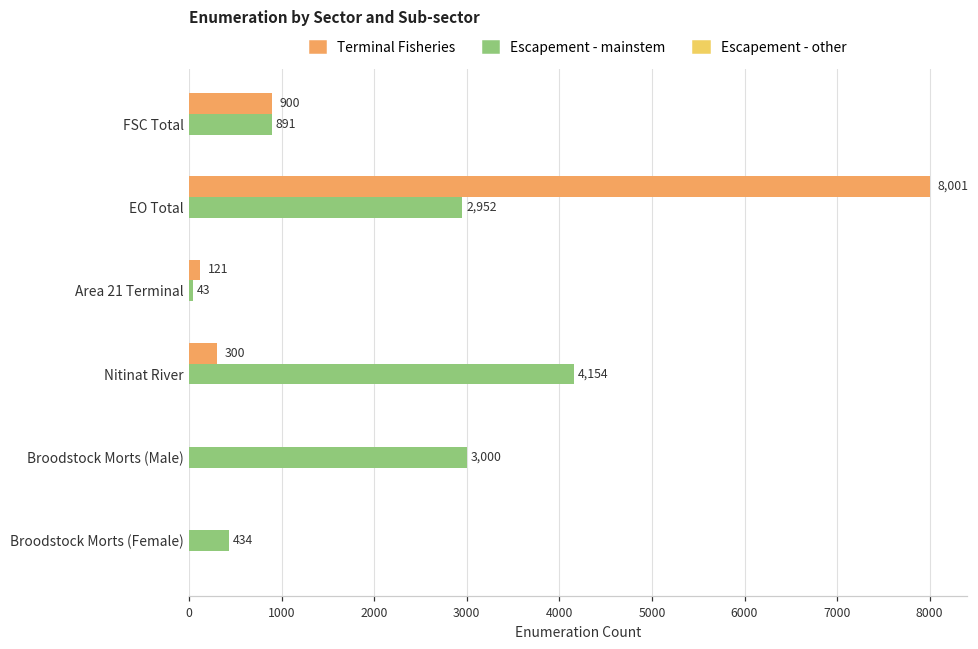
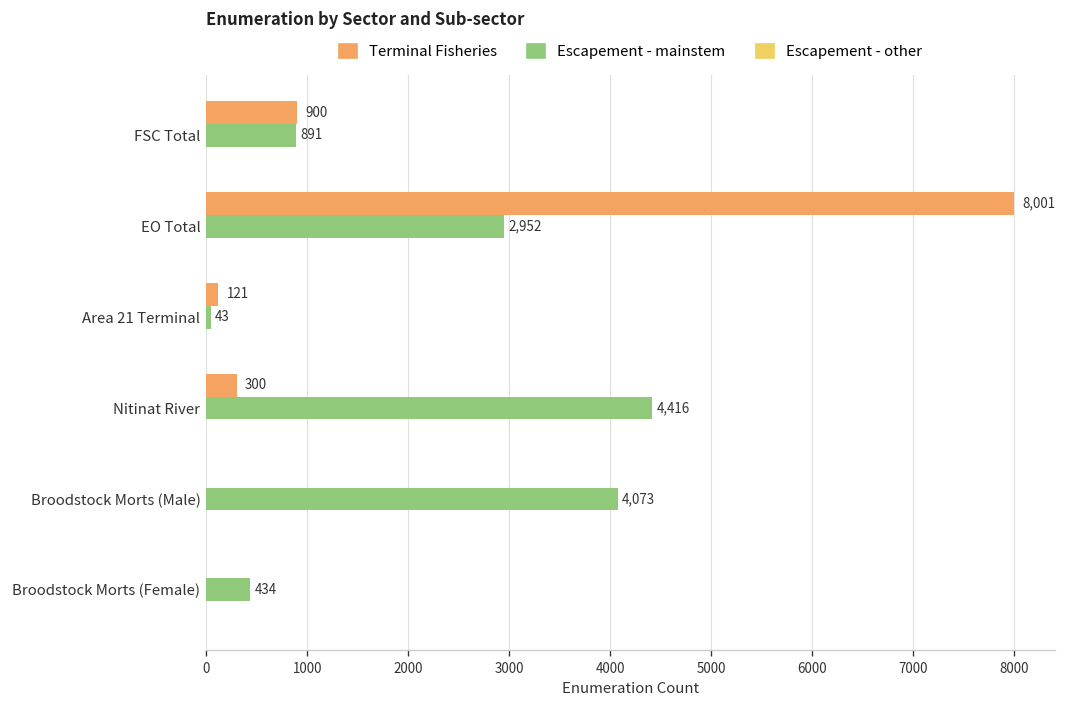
  {
    "Escapement - mainstem": {
      "FSC Total": "891",
      "EO Total": "2,952",
      "Area 21 Terminal": "43",
-     "Nitinat River": "4,154",
-     "Broodstock Morts (Male)": "3,000",
+     "Nitinat River": "4,416",
+     "Broodstock Morts (Male)": "4,073",
      "Broodstock Morts (Female)": "434"
    }
  }
